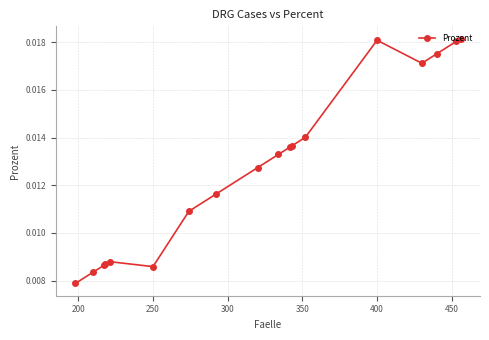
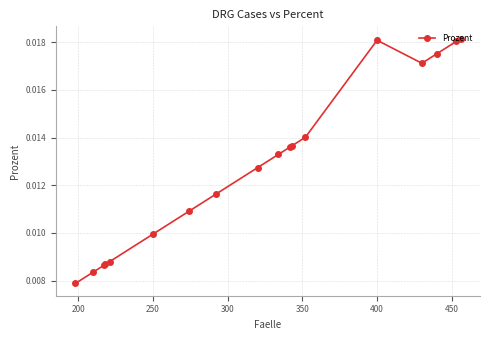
  {
-   "250": 0.0086,
+   "250": 0.0100,
    "400": 0.0181
  }
